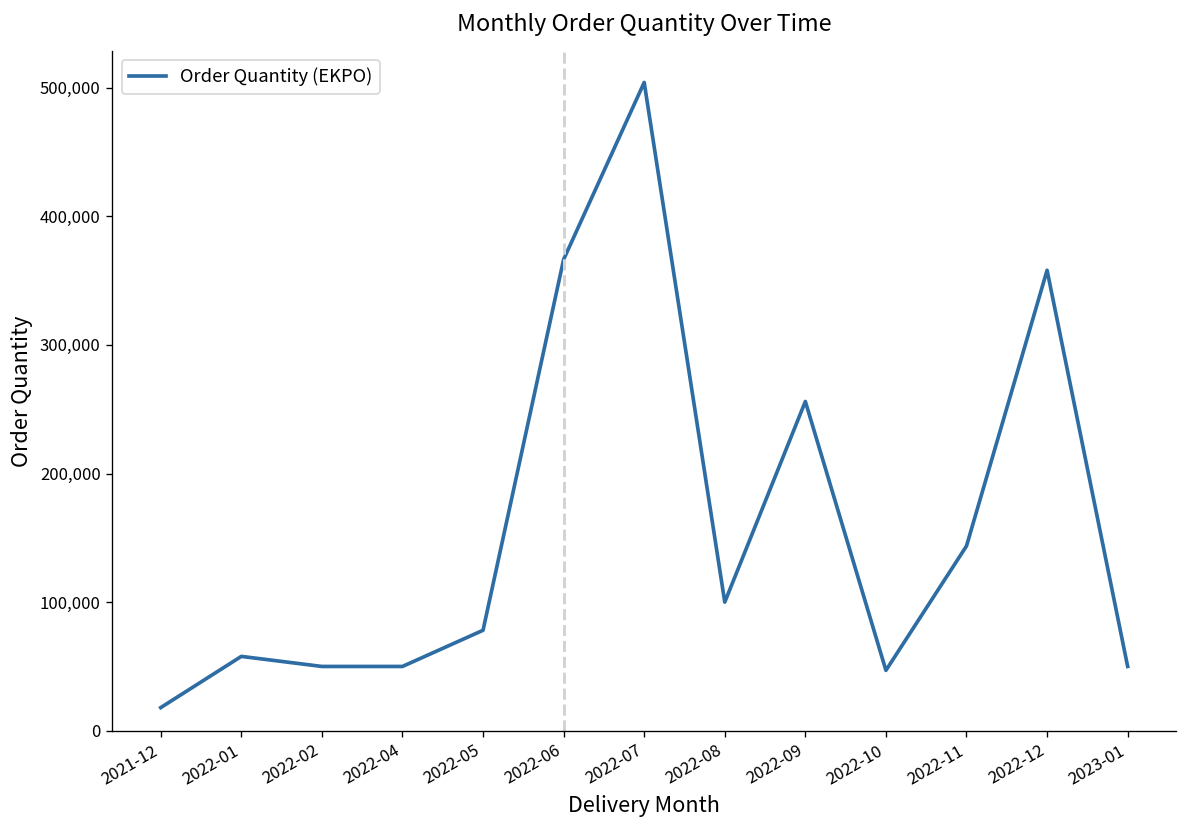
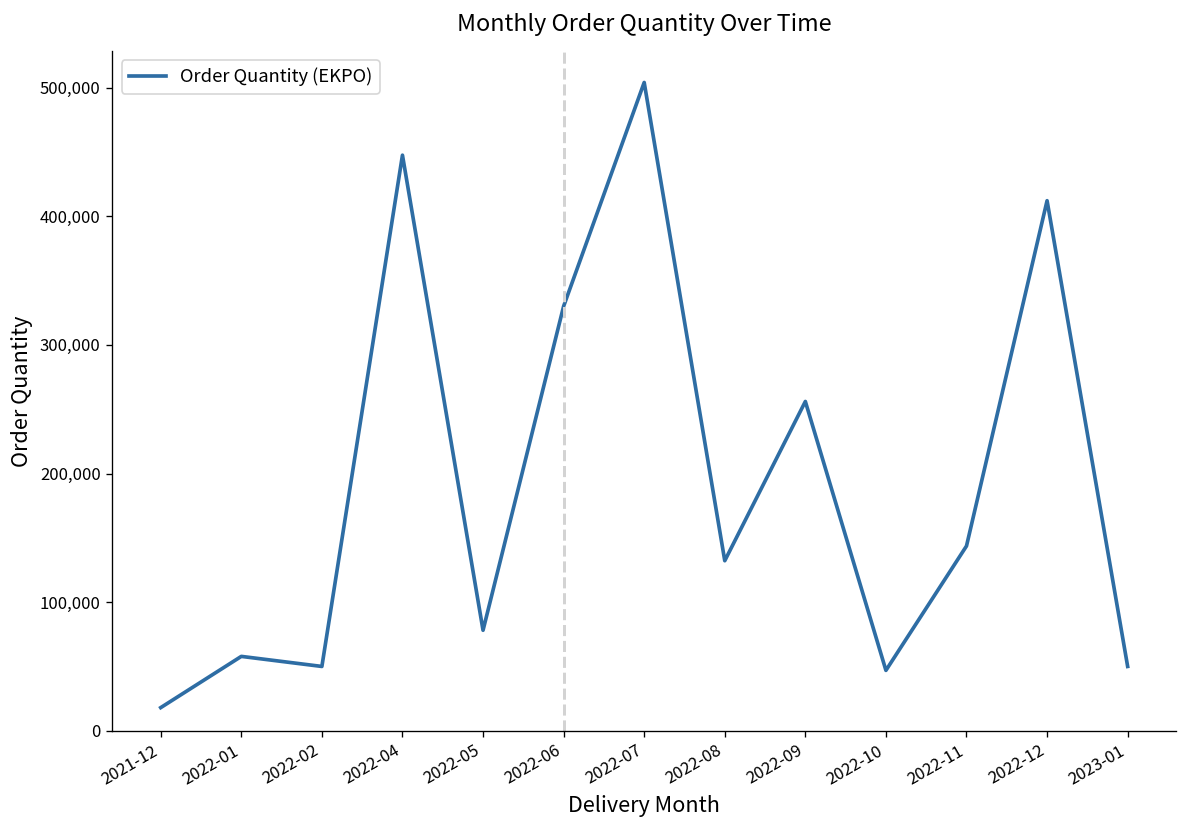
  {
    "2021-12": "18,000",
    "2022-01": "58,000",
    "2022-02": "50,000",
-   "2022-04": "50,000",
+   "2022-04": "447,000",
    "2022-05": "78,000",
-   "2022-06": "366,000",
+   "2022-06": "330,000",
    "2022-07": "504,000",
-   "2022-08": "100,000",
+   "2022-08": "132,000",
    "2022-09": "256,000",
    "2022-10": "47,000",
    "2022-11": "144,000",
-   "2022-12": "358,000",
+   "2022-12": "412,000",
    "2023-01": "50,000"
  }
